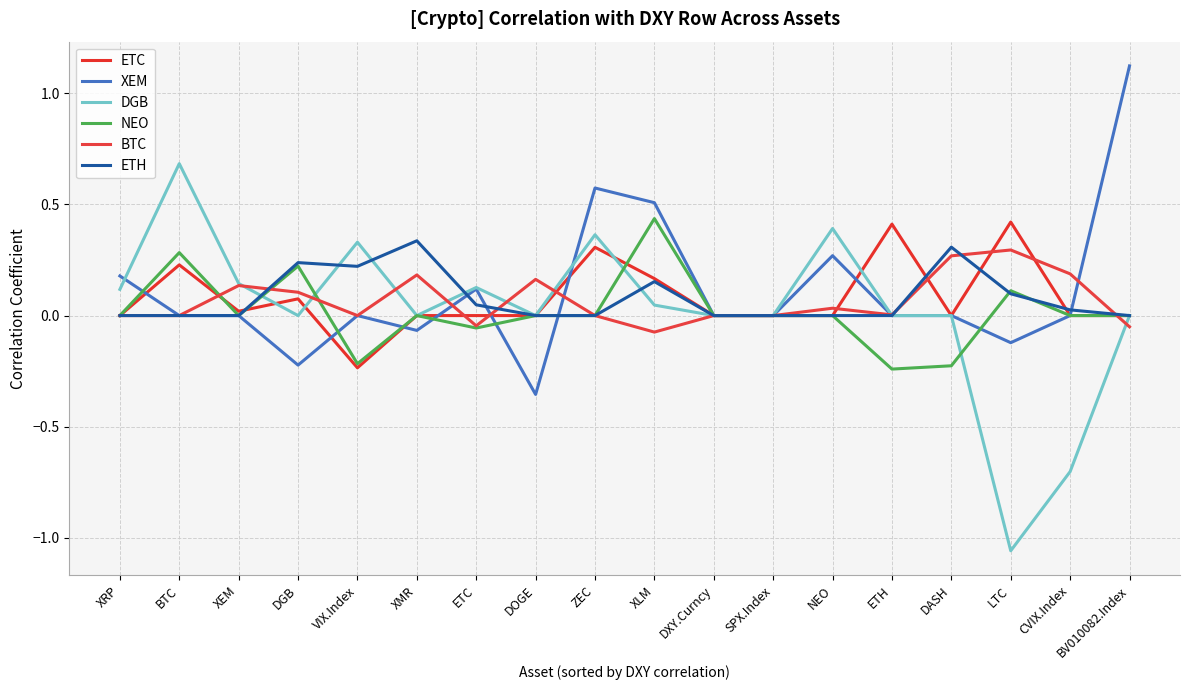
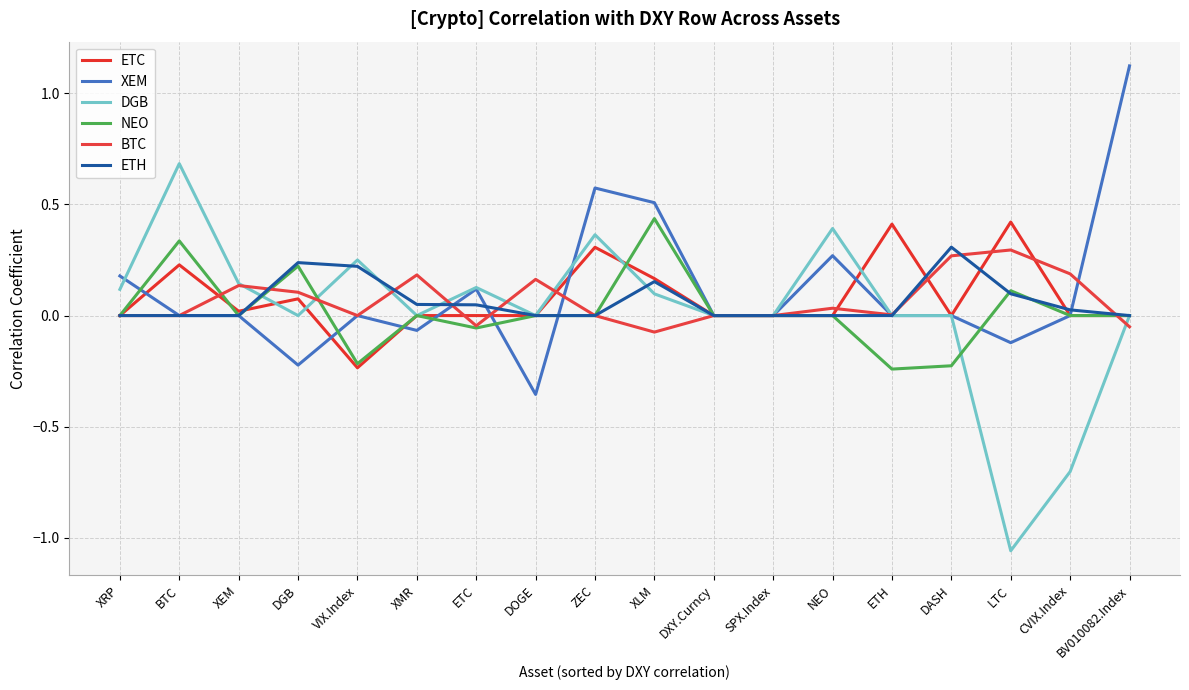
  {
    "XEM": {
      "XRP": 0.18,
      "DGB": -0.22,
      "XMR": -0.07,
      "DOGE": -0.35,
      "ZEC": 0.57,
      "XLM": 0.51,
      "NEO": 0.27,
      "LTC": -0.12,
      "BV010082.Index": 1.12
    },
    "DGB": {
      "XRP": 0.12,
      "BTC": 0.68,
      "DGB": 0.00,
-     "VIX.Index": 0.33,
+     "VIX.Index": 0.25,
      "ZEC": 0.36,
-     "XLM": 0.05,
+     "XLM": 0.10,
      "NEO": 0.39,
      "LTC": -1.06,
      "CVIX.Index": -0.70
    },
    "NEO": {
-     "BTC": 0.28,
+     "BTC": 0.34,
      "DGB": 0.22,
      "VIX.Index": -0.22,
      "XLM": 0.44,
      "ETH": -0.24,
      "DASH": -0.23,
      "LTC": 0.11
    },
    "ETH": {
      "DGB": 0.24,
      "VIX.Index": 0.22,
-     "XMR": 0.34,
+     "XMR": 0.05,
      "ETC": 0.05,
      "XLM": 0.15,
      "DASH": 0.31,
      "LTC": 0.10,
      "CVIX.Index": 0.03
    }
  }
